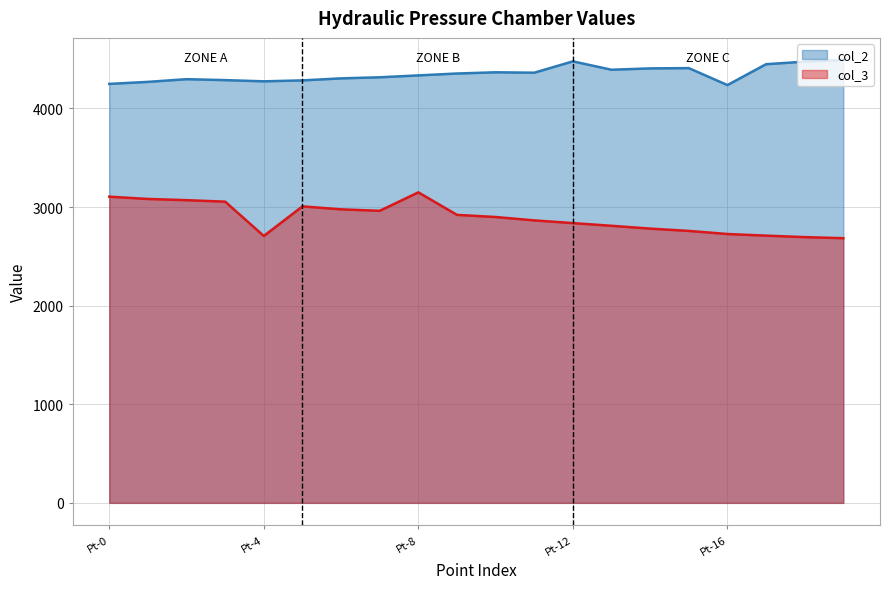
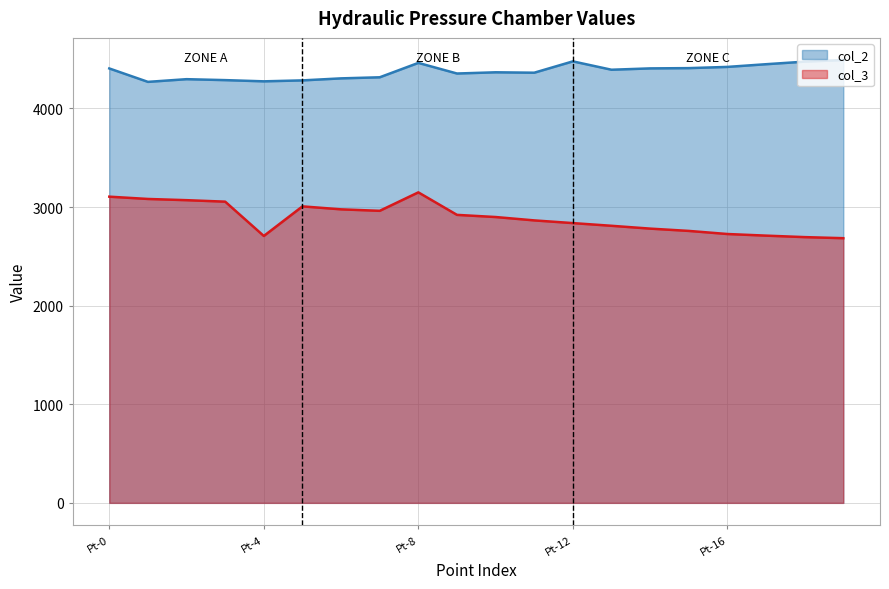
  {
    "col_2": {
-     "Pt-0": 4200,
+     "Pt-0": 4400,
      "Pt-4": 4300,
-     "Pt-8": 4300,
+     "Pt-8": 4500,
      "Pt-12": 4500,
-     "Pt-16": 4200
+     "Pt-16": 4400
    },
    "col_3": {
      "Pt-0": 3100,
      "Pt-4": 2700,
      "Pt-8": 3100,
      "Pt-12": 2800,
      "Pt-16": 2700
    }
  }
